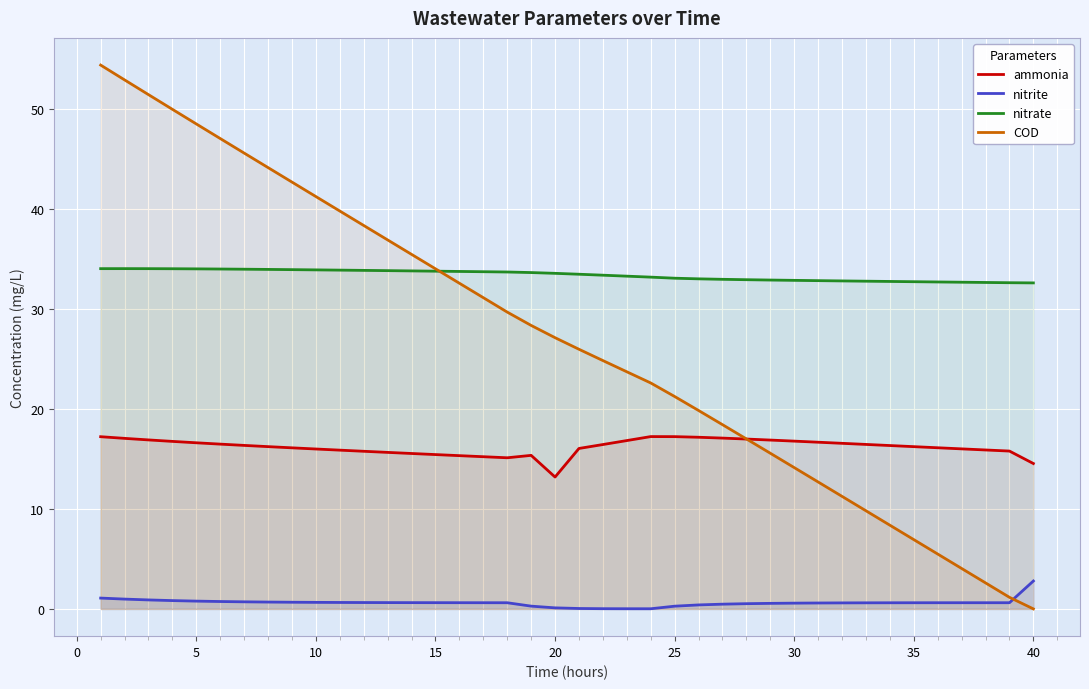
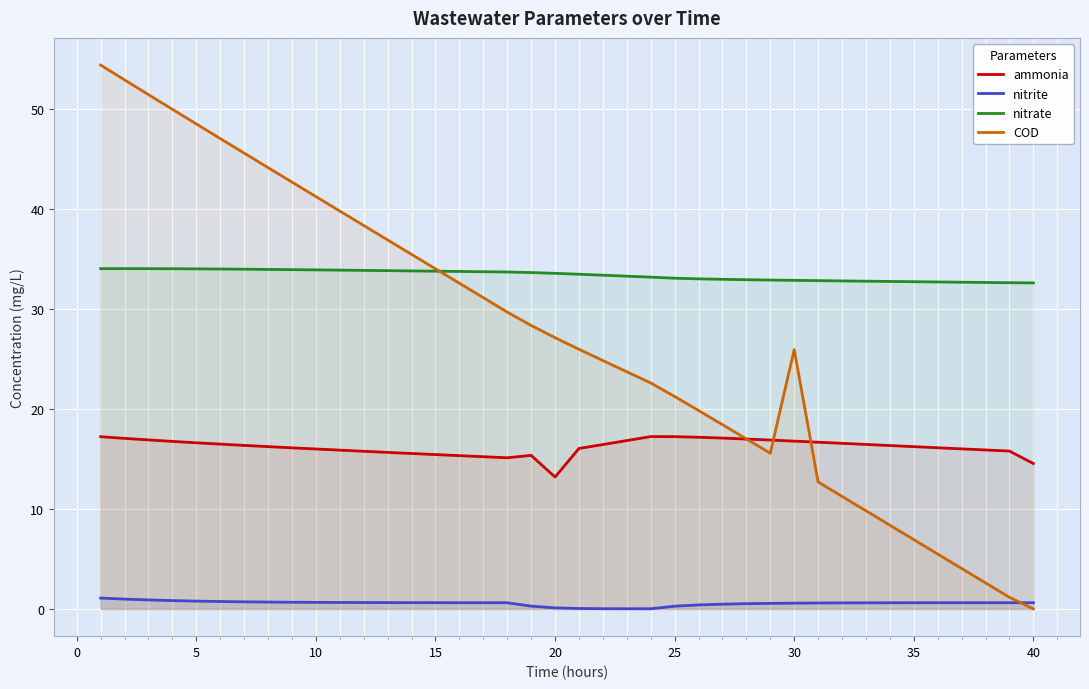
  {
    "ammonia": {
      "5": 16.6,
      "10": 16.0,
      "15": 15.4,
      "20": 13.2,
      "25": 17.2,
      "30": 16.8,
      "35": 16.2,
      "40": 14.5
    },
    "nitrite": {
      "5": 0.8,
      "10": 0.7,
      "15": 0.6,
      "20": 0.1,
      "25": 0.3,
      "30": 0.6,
      "35": 0.6,
-     "40": 2.8
+     "40": 0.6
    },
    "nitrate": {
      "5": 34.0,
      "10": 33.9,
      "20": 33.6,
      "25": 33.1,
      "30": 32.9,
      "35": 32.7,
      "40": 32.6
    },
    "COD": {
      "5": 48.5,
      "10": 41.2,
      "20": 27.1,
      "25": 21.2,
-     "30": 14.1,
+     "30": 25.9,
      "35": 6.9,
      "40": 0.0
    }
  }
